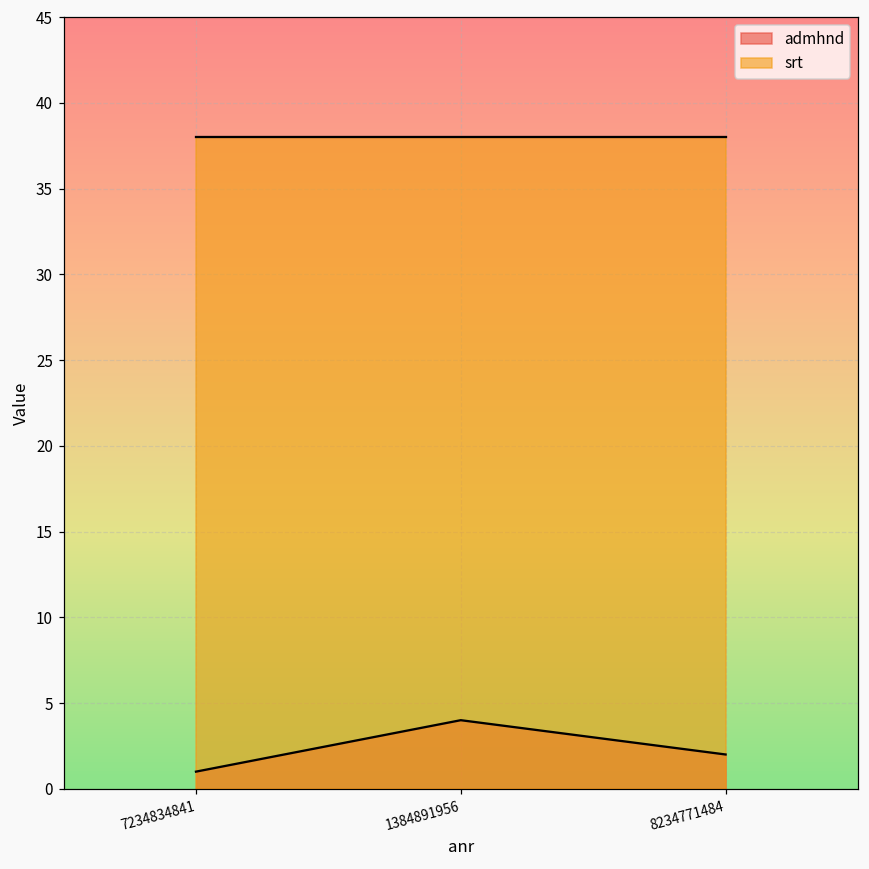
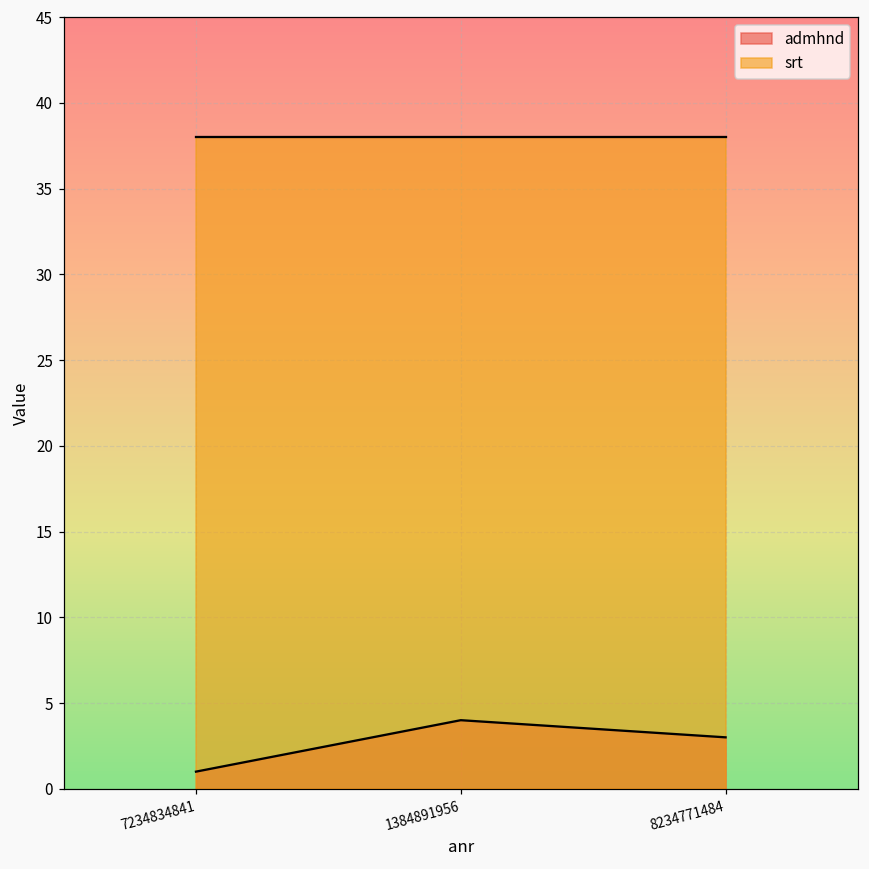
  {
    "admhnd": {
      "7234834841": 1,
      "1384891956": 4,
-     "8234771484": 2
+     "8234771484": 3
    },
    "srt": {
      "7234834841": 38,
      "1384891956": 38,
      "8234771484": 38
    }
  }
